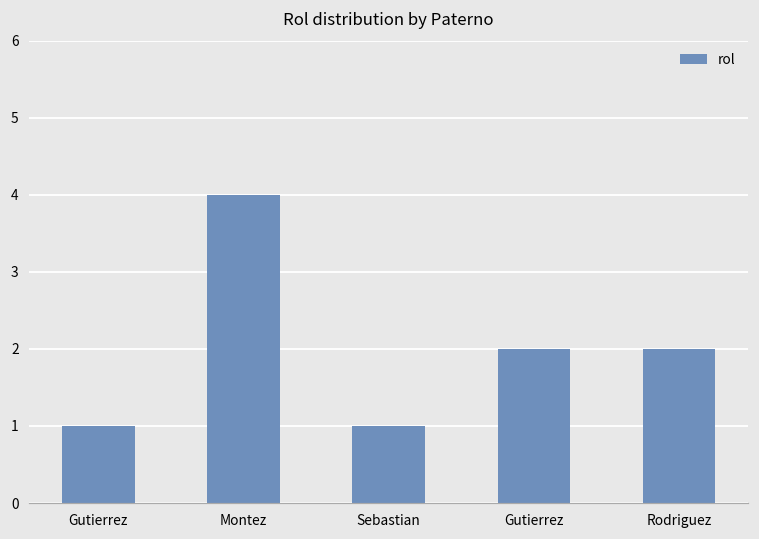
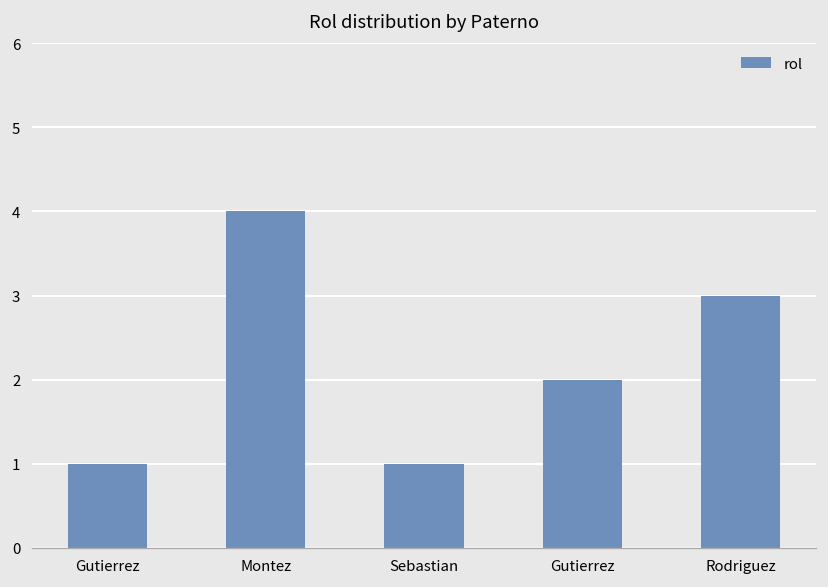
  {
    "Montez": 4,
    "Sebastian": 1,
-   "Rodriguez": 2
+   "Rodriguez": 3
  }
